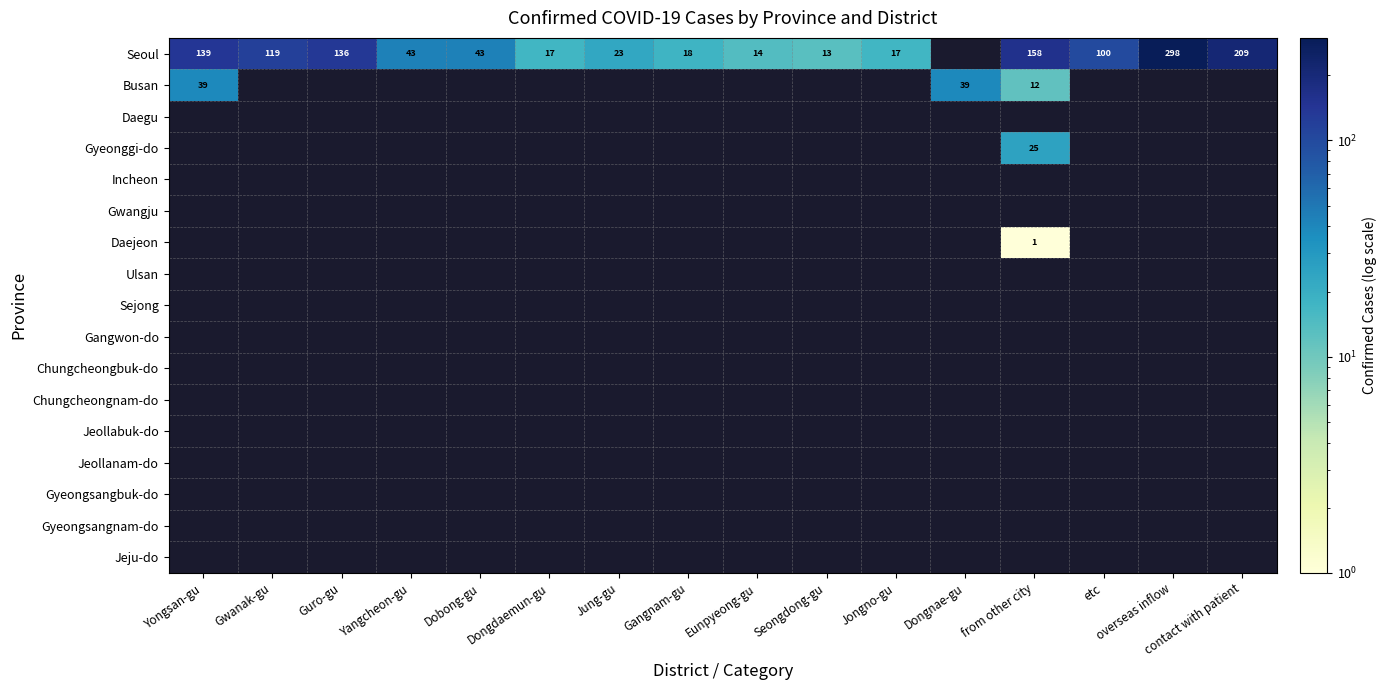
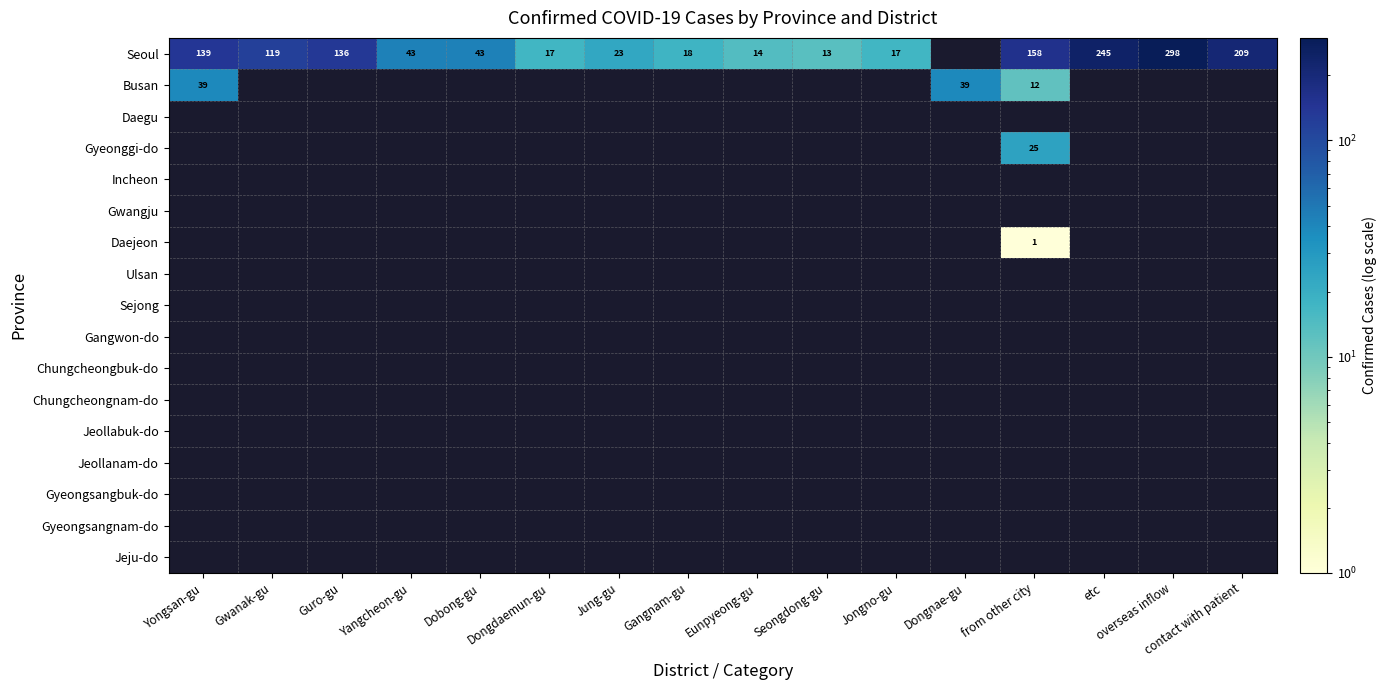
  {
    "Seoul": {
      "Yongsan-gu": 139,
      "Gwanak-gu": 119,
      "Guro-gu": 136,
      "Yangcheon-gu": 43,
      "Dobong-gu": 43,
      "Dongdaemun-gu": 17,
      "Jung-gu": 23,
      "Gangnam-gu": 18,
      "Eunpyeong-gu": 14,
      "Seongdong-gu": 13,
      "Jongno-gu": 17,
      "from other city": 158,
-     "etc": 100,
+     "etc": 245,
      "overseas inflow": 298,
      "contact with patient": 209
    },
    "Busan": {
      "Yongsan-gu": 39,
      "Dongnae-gu": 39,
      "from other city": 12
    },
    "Gyeonggi-do": {
      "from other city": 25
    },
    "Daejeon": {
      "from other city": 1
    }
  }
